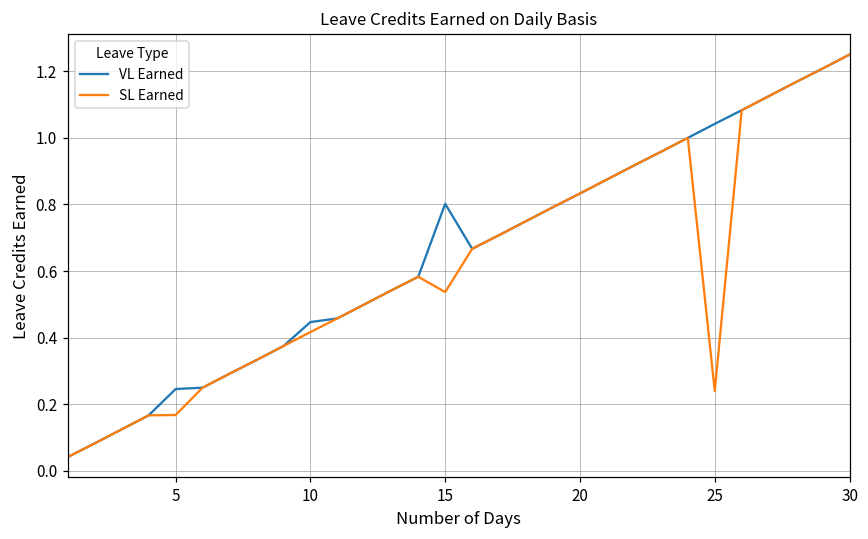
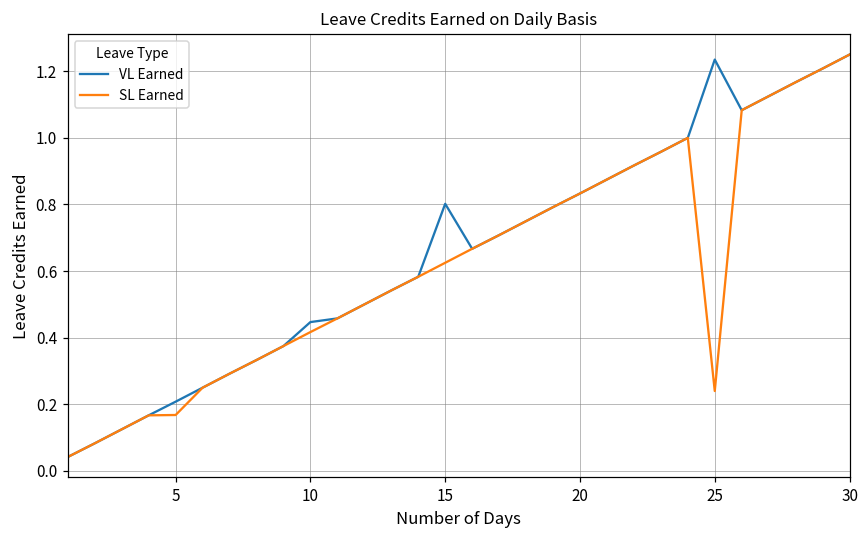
  {
    "VL Earned": {
-     "5": 0.25,
+     "5": 0.21,
      "10": 0.45,
      "15": 0.80,
-     "25": 1.04
+     "25": 1.24
    },
    "SL Earned": {
      "5": 0.17,
      "10": 0.42,
-     "15": 0.54,
+     "15": 0.63,
      "25": 0.24
    }
  }
